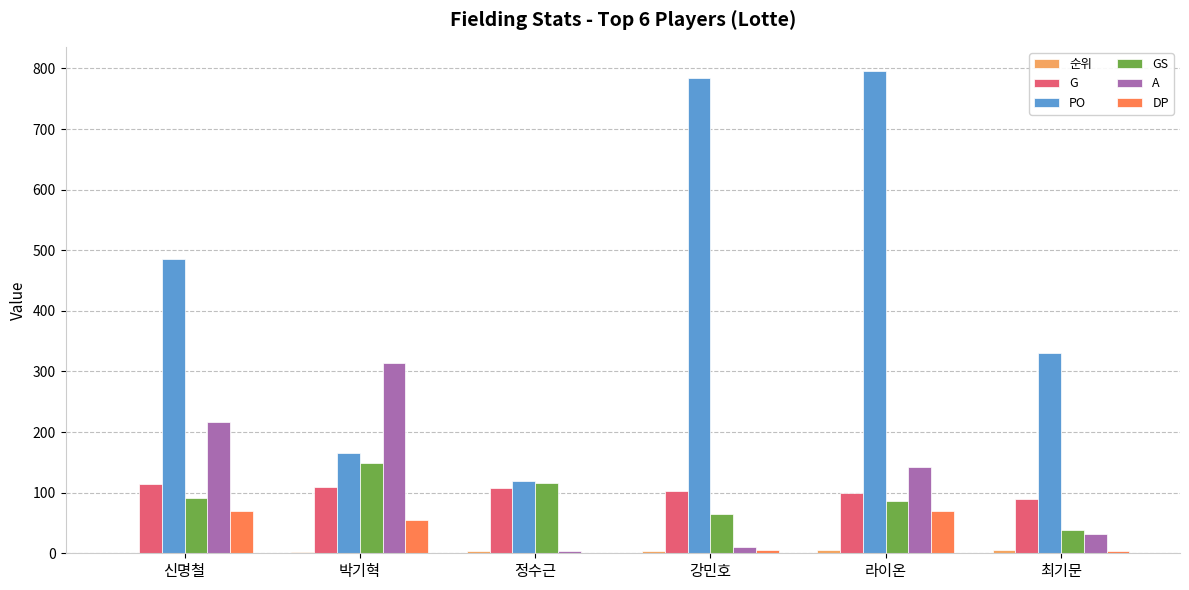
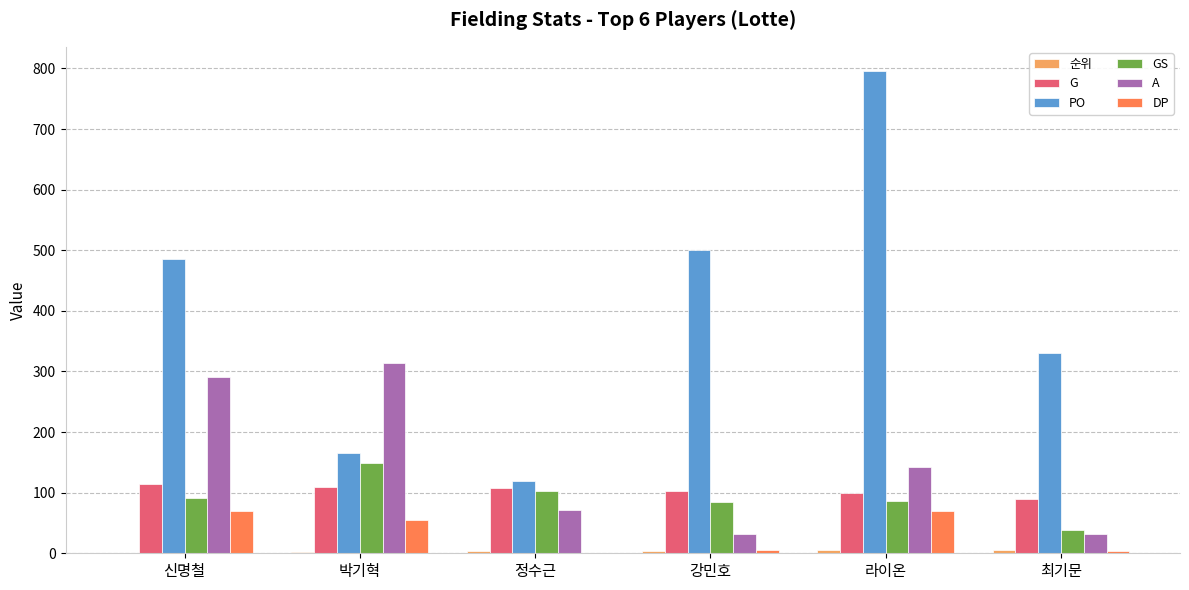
  {
    "PO": {
      "신명철": 490,
      "박기혁": 170,
      "정수근": 120,
-     "강민호": 790,
+     "강민호": 500,
      "라이온": 800,
      "최기문": 330
    },
    "GS": {
      "신명철": 90,
      "박기혁": 150,
-     "정수근": 120,
-     "강민호": 70,
+     "정수근": 100,
+     "강민호": 80,
      "라이온": 90,
      "최기문": 40
    },
    "A": {
-     "신명철": 220,
+     "신명철": 290,
      "박기혁": 310,
-     "정수근": 0,
-     "강민호": 10,
+     "정수근": 70,
+     "강민호": 30,
      "라이온": 140,
      "최기문": 30
    }
  }
